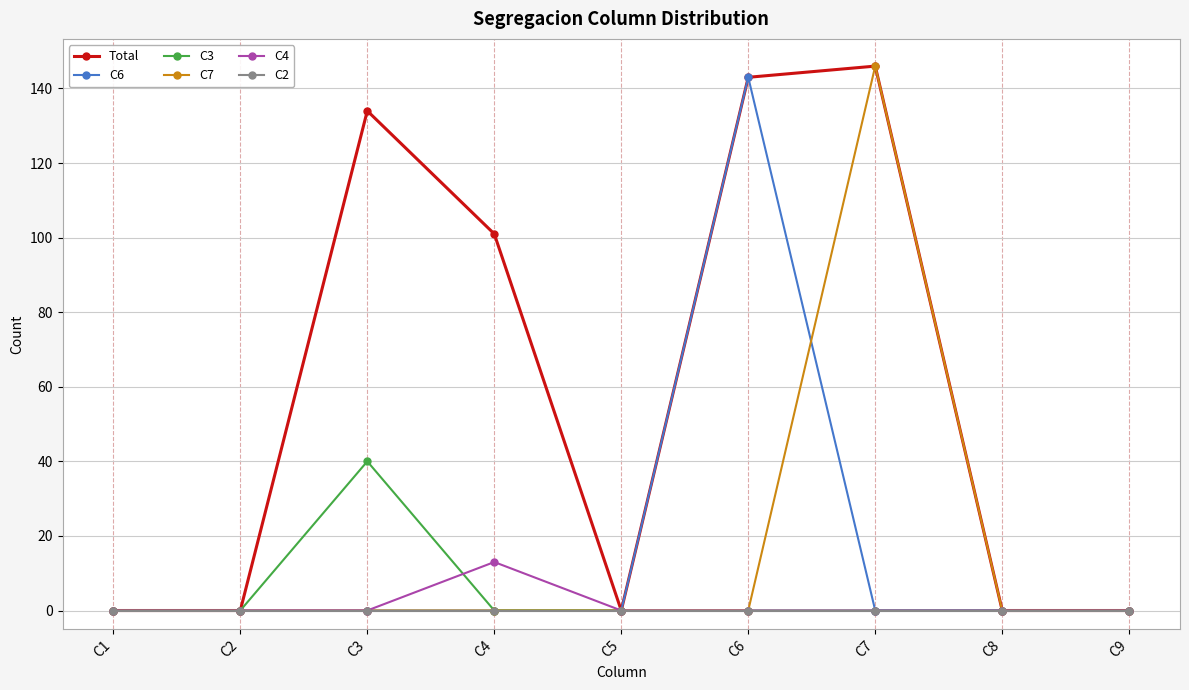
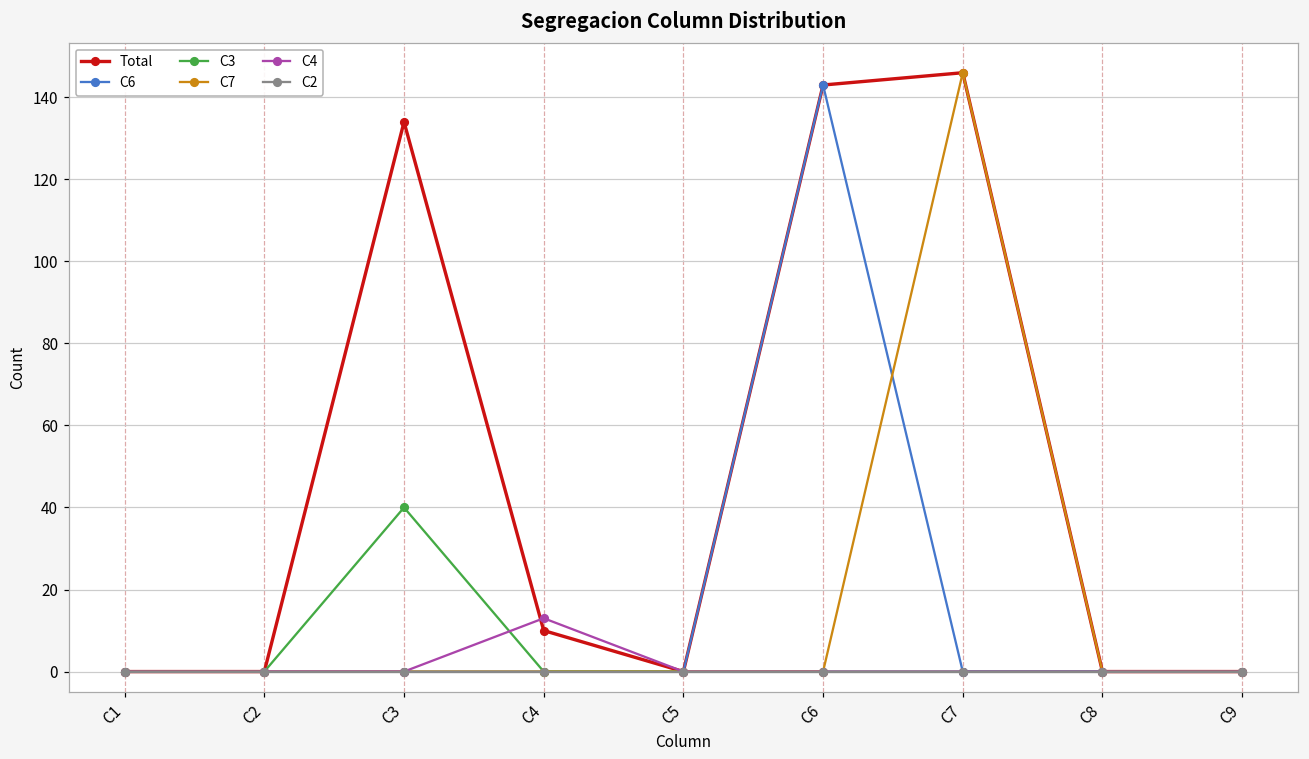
  {
    "Total": {
      "C3": 134,
-     "C4": 101
+     "C4": 10
    },
    "C3": {
      "C3": 40
    },
    "C4": {
      "C4": 13
    }
  }
